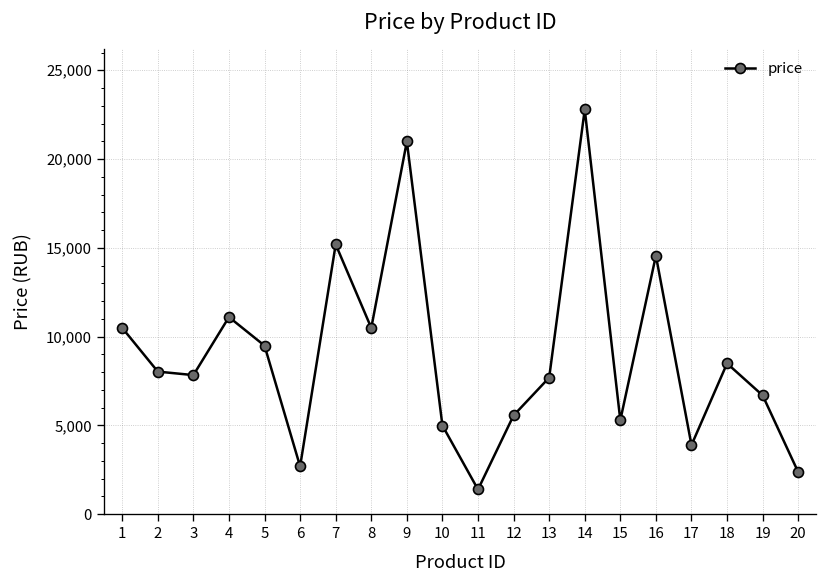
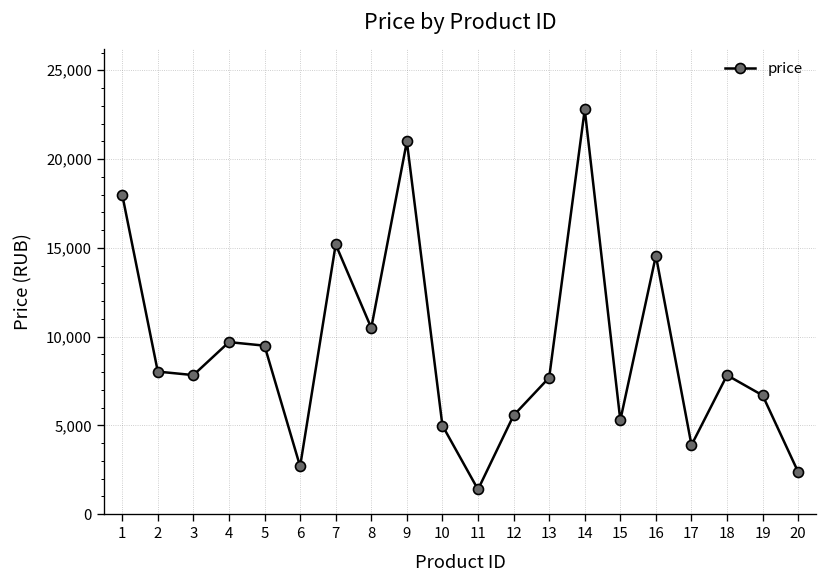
  {
-   "1": "10,500",
+   "1": "18,000",
    "2": "8,000",
    "3": "7,800",
-   "4": "11,100",
+   "4": "9,700",
    "5": "9,500",
    "6": "2,700",
    "7": "15,200",
    "8": "10,500",
    "9": "21,000",
    "10": "5,000",
    "11": "1,400",
    "12": "5,600",
    "13": "7,700",
    "14": "22,800",
    "15": "5,300",
    "16": "14,600",
    "17": "3,900",
-   "18": "8,500",
+   "18": "7,800",
    "19": "6,700",
    "20": "2,400"
  }
